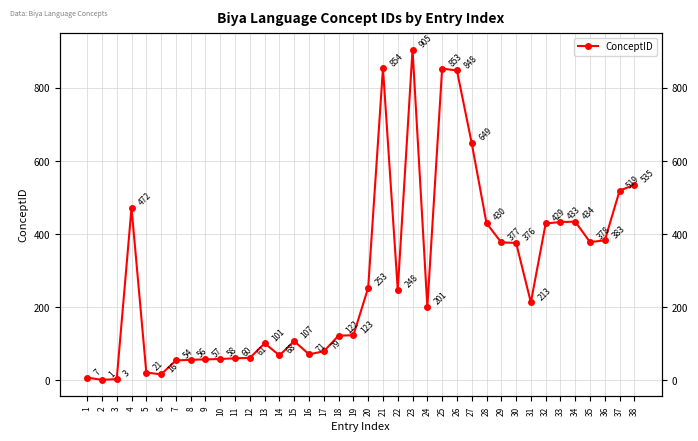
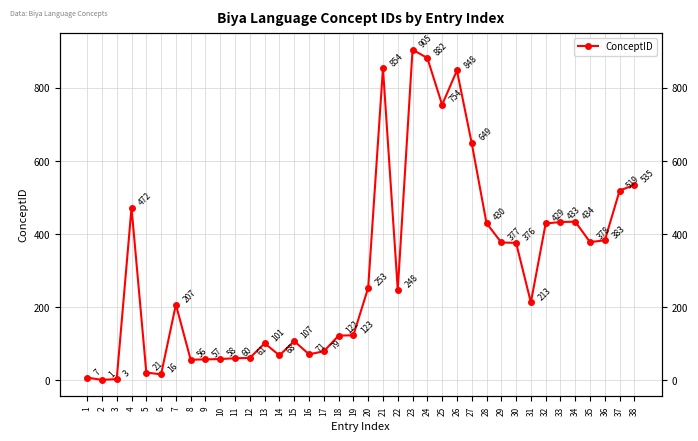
  {
    "1": 7,
    "3": 3,
    "4": 472,
    "5": 21,
    "6": 16,
-   "7": 54,
+   "7": 207,
    "13": 101,
    "15": 107,
    "19": 123,
    "20": 253,
    "21": 854,
    "22": 248,
    "23": 905,
-   "24": 201,
-   "25": 853,
+   "24": 882,
+   "25": 754,
    "26": 848,
    "27": 649,
    "28": 430,
    "30": 376,
    "31": 213,
    "34": 434,
    "36": 383,
    "38": 535
  }
